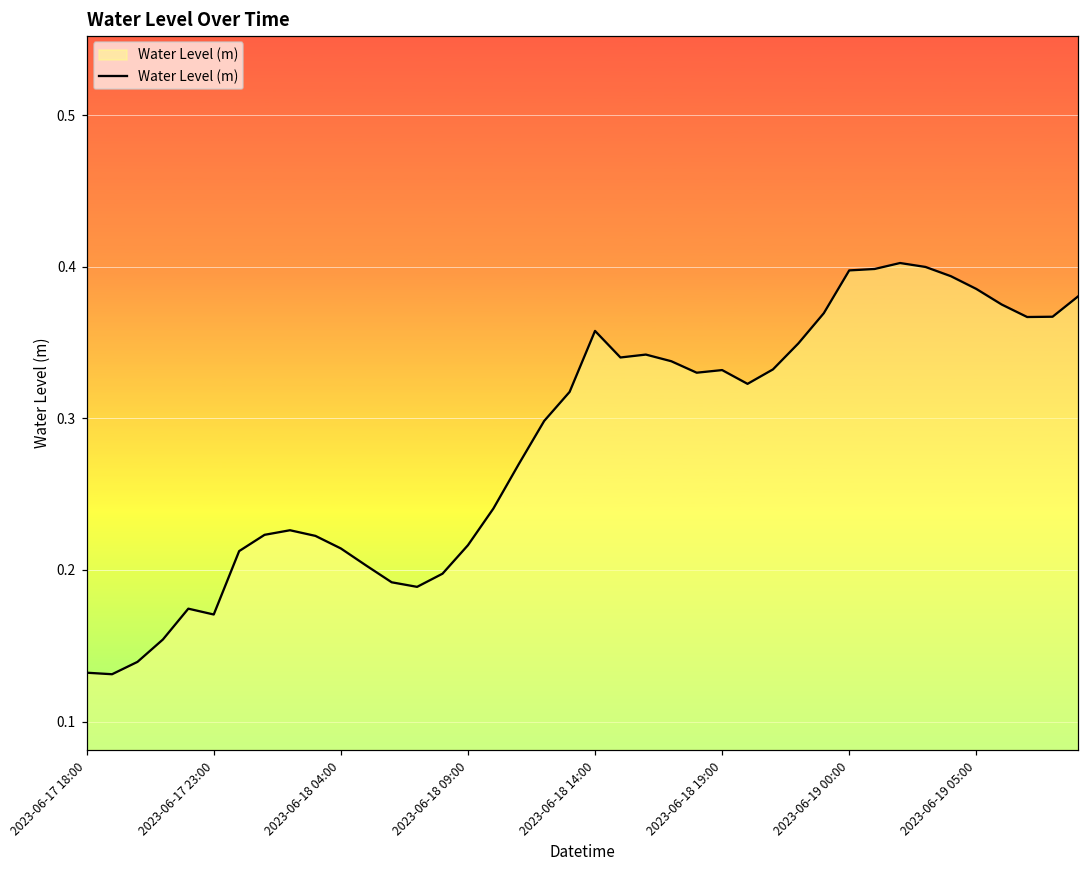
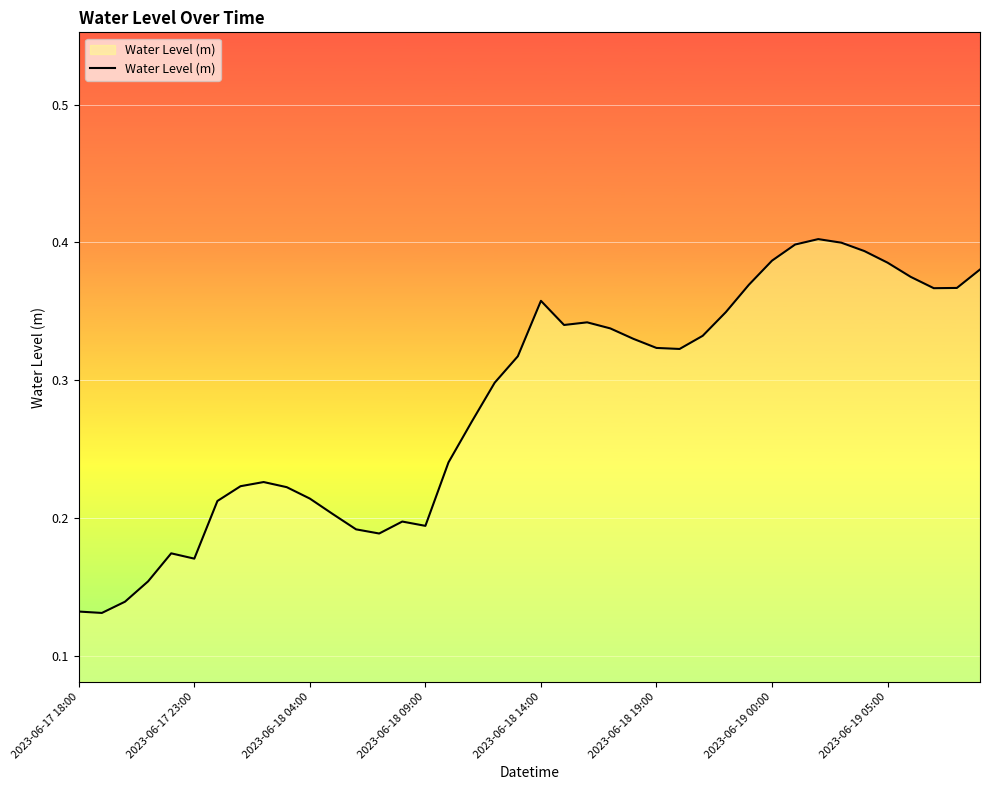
  {
    "2023-06-17 18:00": 0.132,
    "2023-06-17 23:00": 0.171,
    "2023-06-18 04:00": 0.214,
-   "2023-06-18 09:00": 0.216,
+   "2023-06-18 09:00": 0.194,
    "2023-06-18 14:00": 0.358,
-   "2023-06-18 19:00": 0.332,
-   "2023-06-19 00:00": 0.398,
+   "2023-06-18 19:00": 0.323,
+   "2023-06-19 00:00": 0.387,
    "2023-06-19 05:00": 0.385
  }
